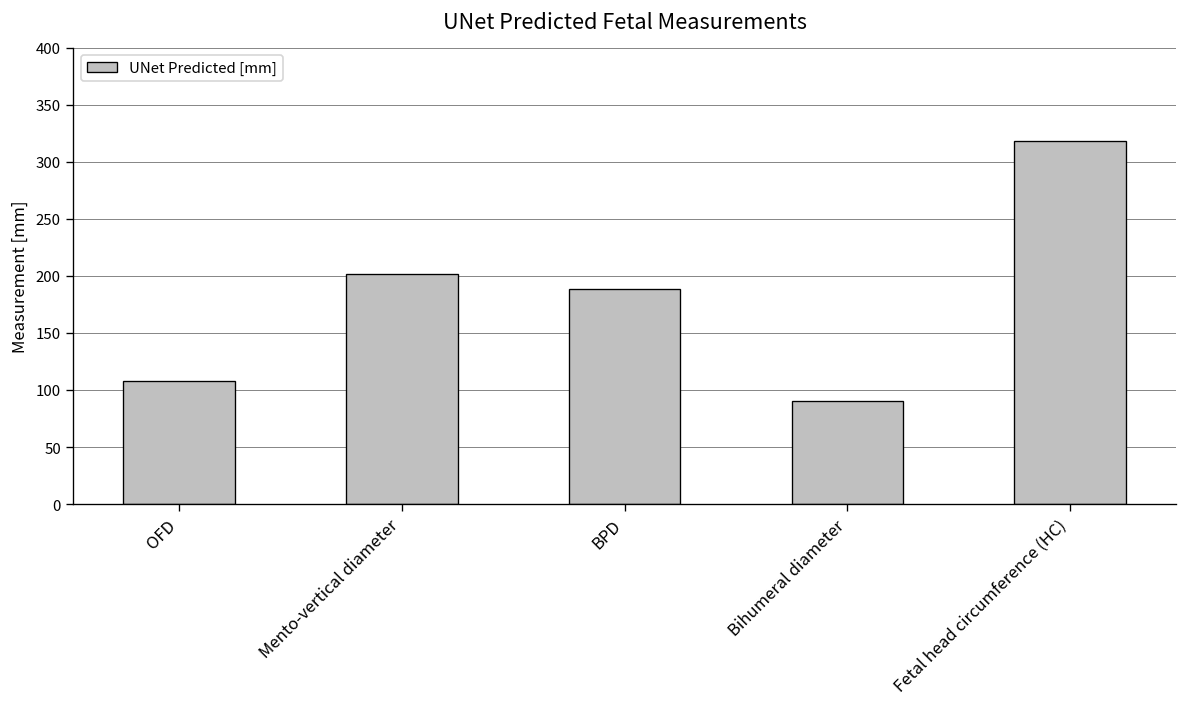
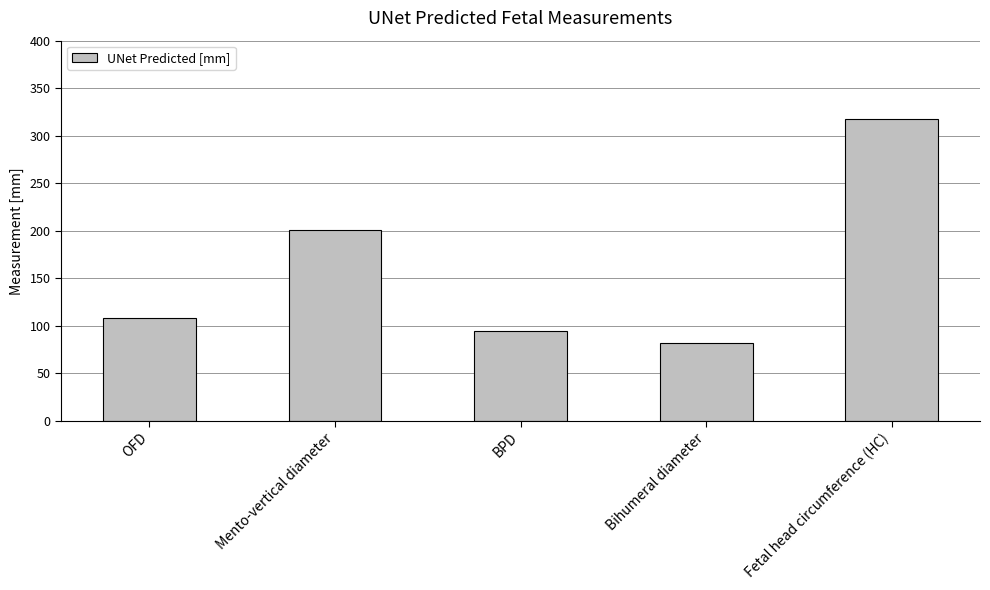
  {
    "OFD": 110,
    "Mento-vertical diameter": 200,
-   "BPD": 190,
-   "Bihumeral diameter": 90,
+   "BPD": 90,
+   "Bihumeral diameter": 80,
    "Fetal head circumference (HC)": 320
  }
